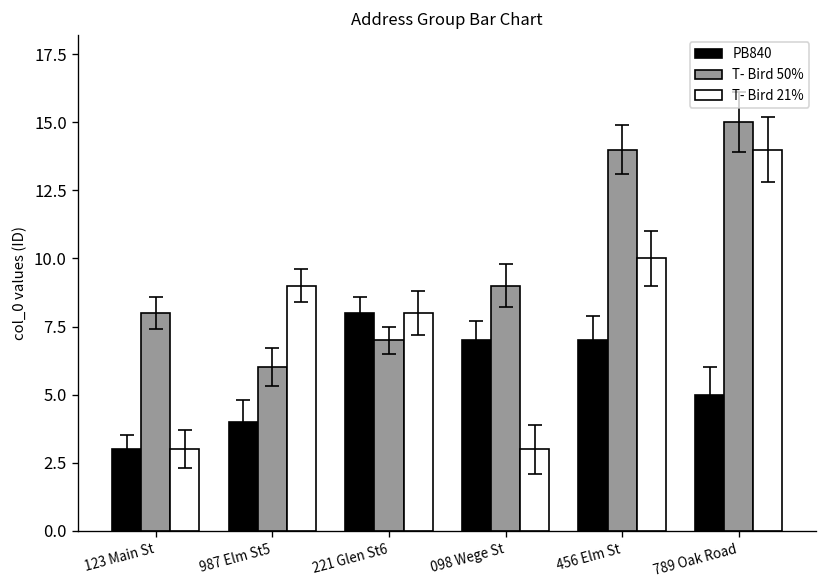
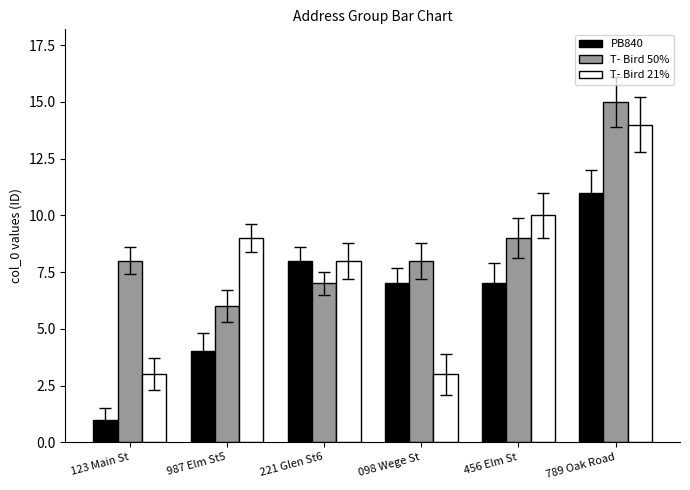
  {
    "PB840": {
-     "123 Main St": 3,
+     "123 Main St": 1,
      "987 Elm St5": 4,
      "221 Glen St6": 8,
      "098 Wege St": 7,
      "456 Elm St": 7,
-     "789 Oak Road": 5
+     "789 Oak Road": 11
    },
    "T- Bird 50%": {
      "123 Main St": 8,
      "987 Elm St5": 6,
      "221 Glen St6": 7,
-     "098 Wege St": 9,
-     "456 Elm St": 14,
+     "098 Wege St": 8,
+     "456 Elm St": 9,
      "789 Oak Road": 15
    },
    "T- Bird 21%": {
      "123 Main St": 3,
      "987 Elm St5": 9,
      "221 Glen St6": 8,
      "098 Wege St": 3,
      "456 Elm St": 10,
      "789 Oak Road": 14
    }
  }
